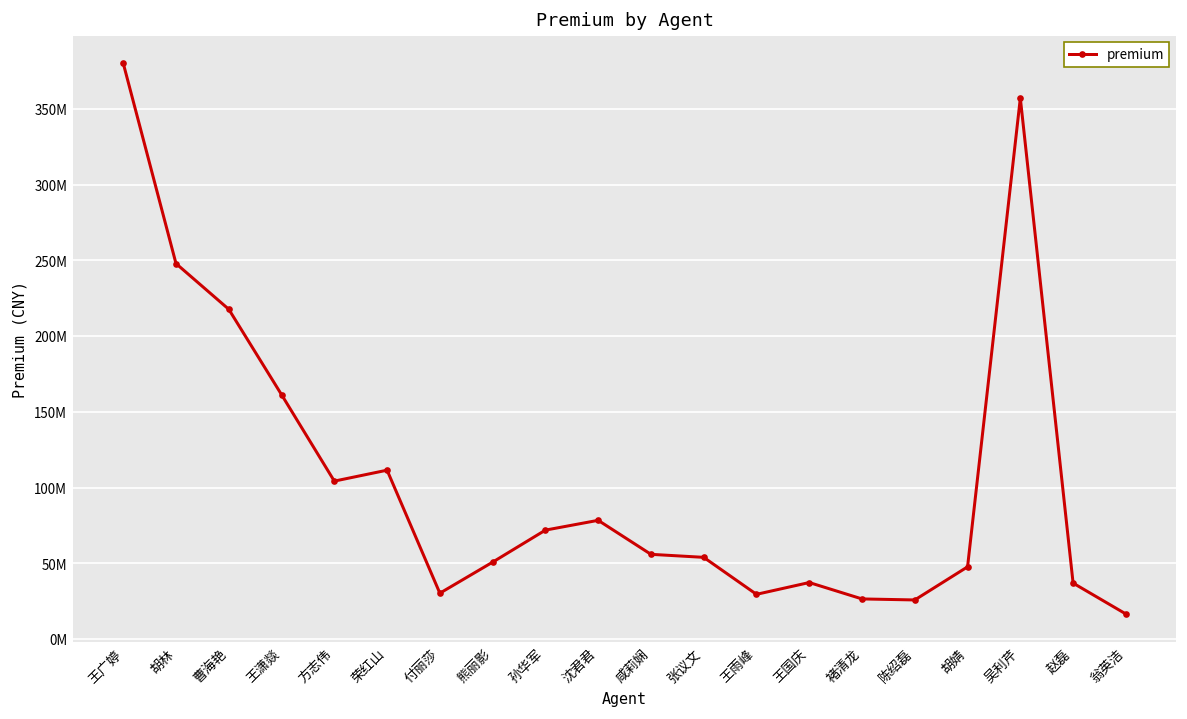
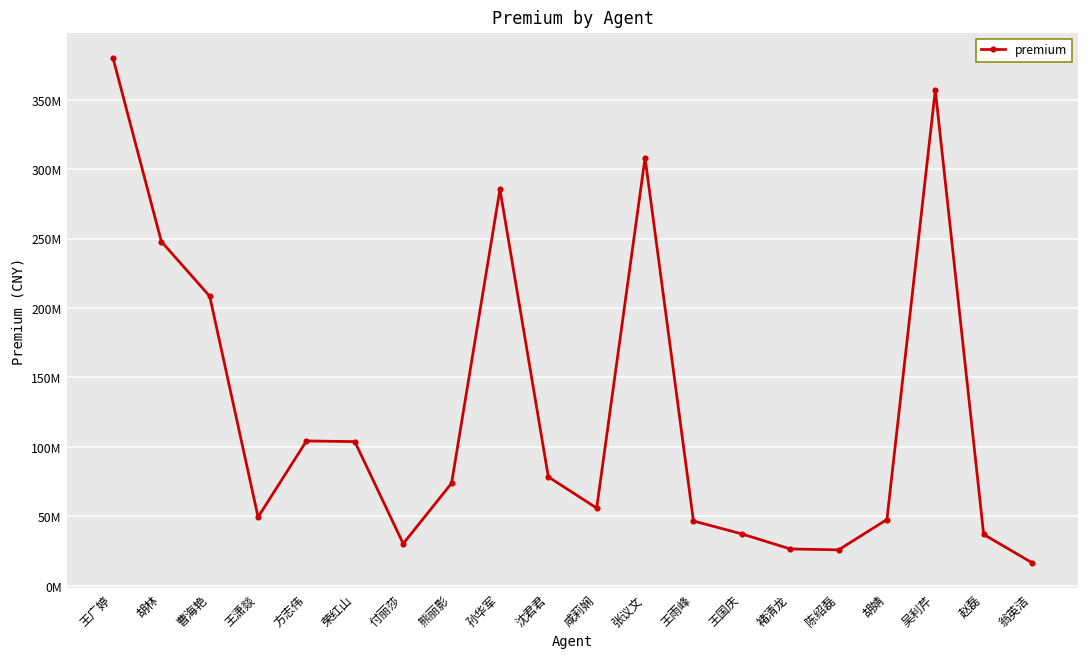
  {
    "王广婷": 380000000,
    "胡林": 248000000,
-   "曹海艳": 218000000,
-   "王潇燚": 161000000,
+   "曹海艳": 209000000,
+   "王潇燚": 49000000,
    "方志伟": 104000000,
-   "荣红山": 112000000,
+   "荣红山": 104000000,
    "付丽莎": 30000000,
-   "熊丽影": 51000000,
-   "孙华军": 72000000,
+   "熊丽影": 74000000,
+   "孙华军": 286000000,
    "沈君君": 78000000,
    "咸莉娴": 56000000,
-   "张议文": 54000000,
-   "王雨峰": 30000000,
+   "张议文": 308000000,
+   "王雨峰": 47000000,
    "王国庆": 37000000,
    "褚清龙": 27000000,
    "陈绍磊": 26000000,
    "胡婧": 48000000,
    "吴利芹": 357000000,
    "赵磊": 37000000,
    "翁英洁": 17000000
  }
